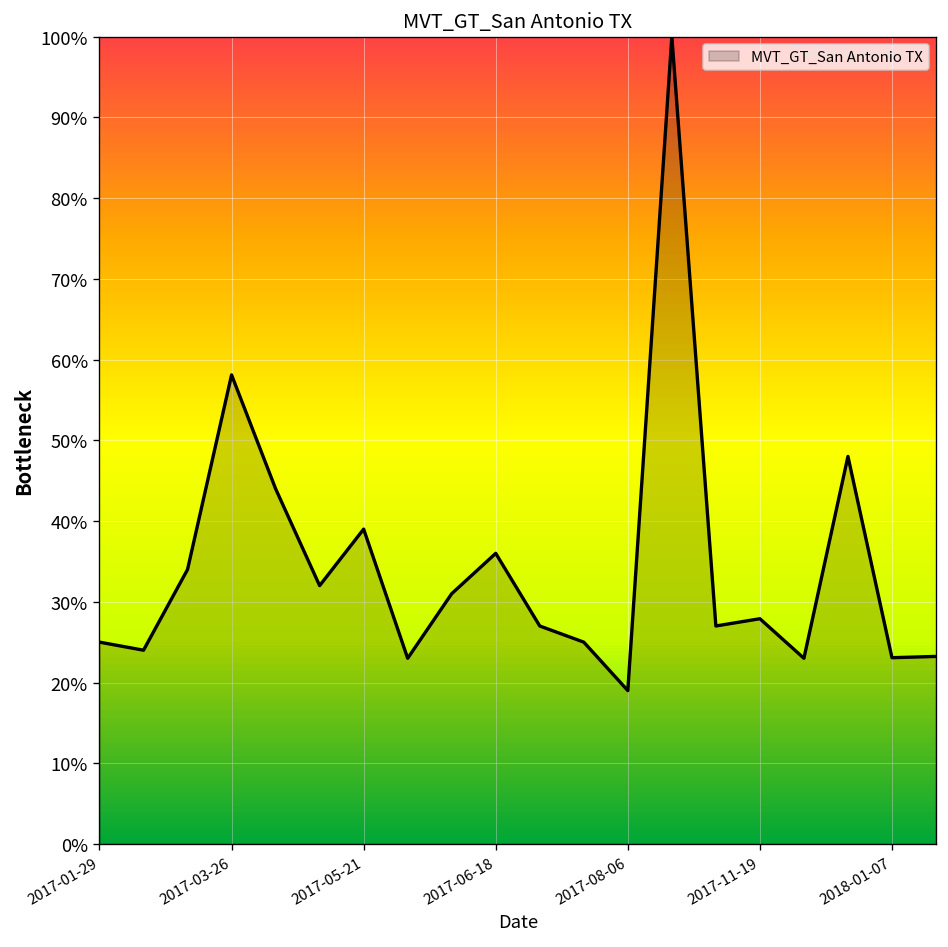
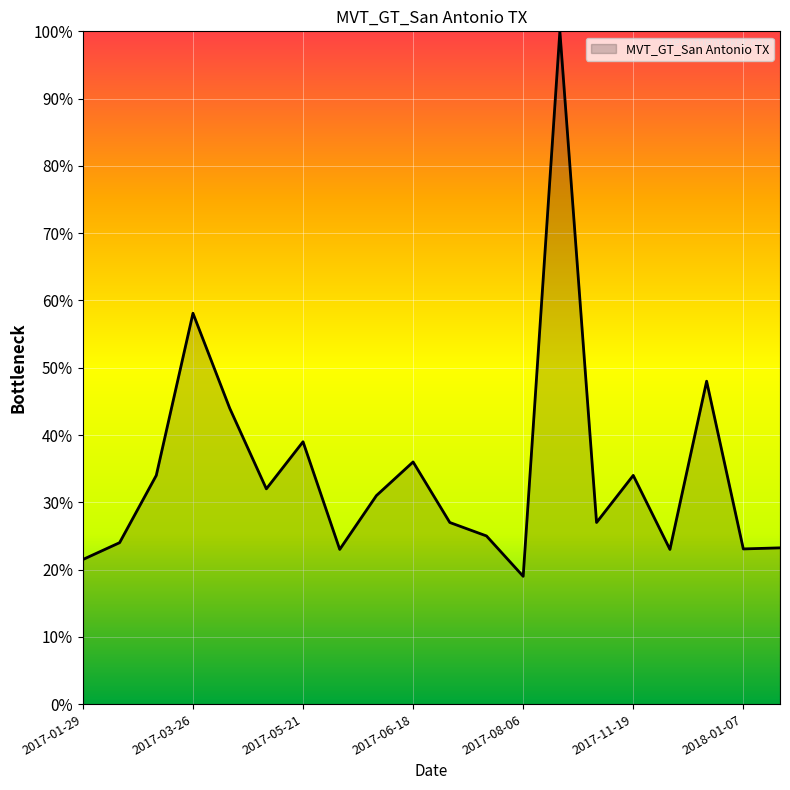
  {
-   "2017-01-29": "25%",
+   "2017-01-29": "22%",
    "2017-03-26": "58%",
    "2017-05-21": "39%",
    "2017-06-18": "36%",
    "2017-08-06": "19%",
-   "2017-11-19": "28%",
+   "2017-11-19": "34%",
    "2018-01-07": "23%"
  }
